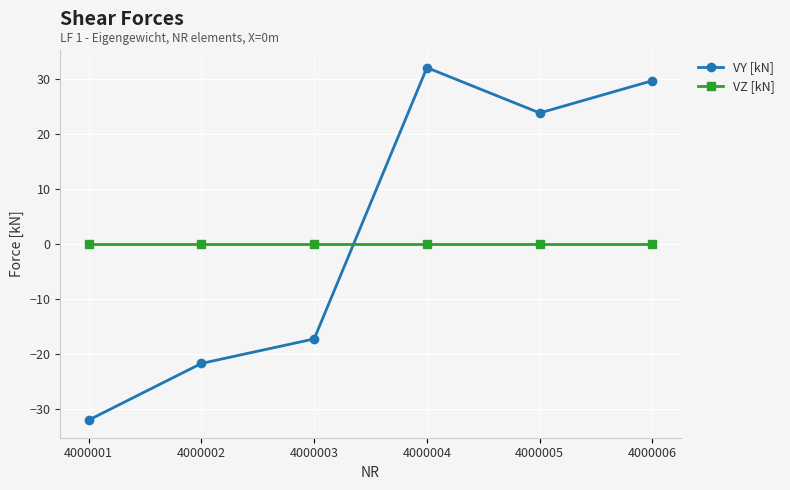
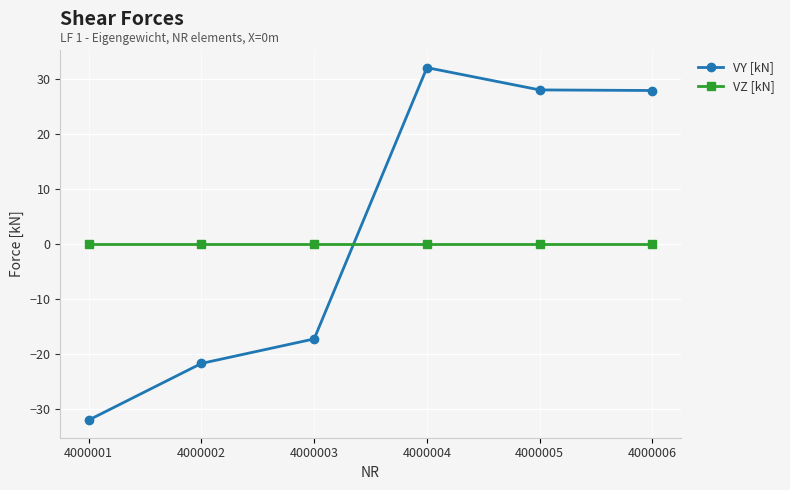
  {
    "VY [kN]": {
      "4000001": -32,
      "4000002": -22,
      "4000003": -17,
      "4000004": 32,
-     "4000005": 24,
-     "4000006": 30
+     "4000005": 28,
+     "4000006": 28
    },
    "VZ [kN]": {
      "4000001": 0,
      "4000002": 0,
      "4000003": 0,
      "4000004": 0,
      "4000005": 0,
      "4000006": 0
    }
  }
